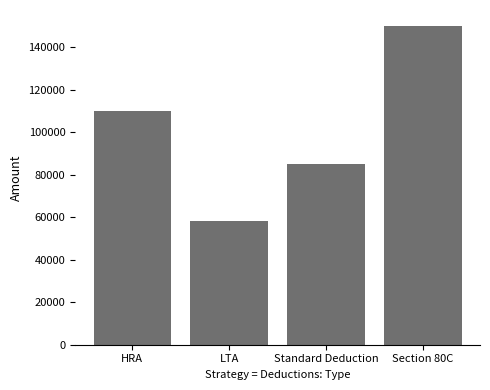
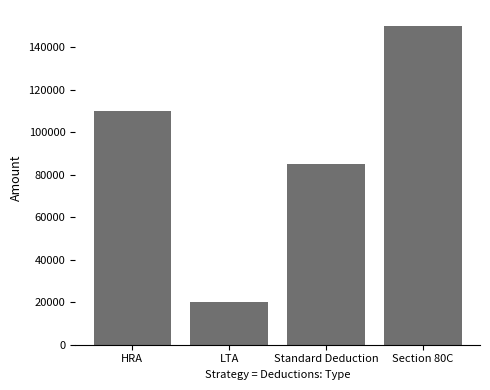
  {
    "HRA": 110000,
-   "LTA": 58000,
+   "LTA": 20000,
    "Standard Deduction": 85000,
    "Section 80C": 150000
  }
